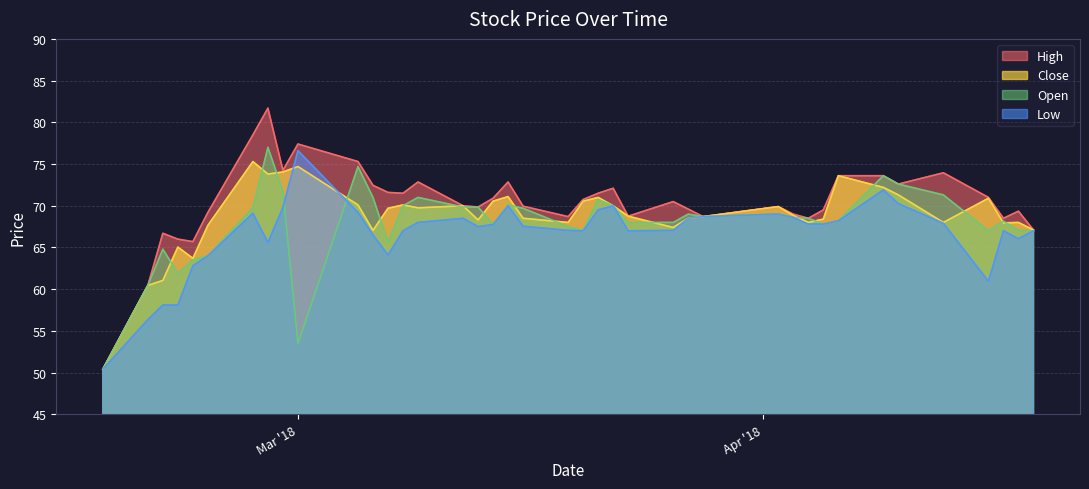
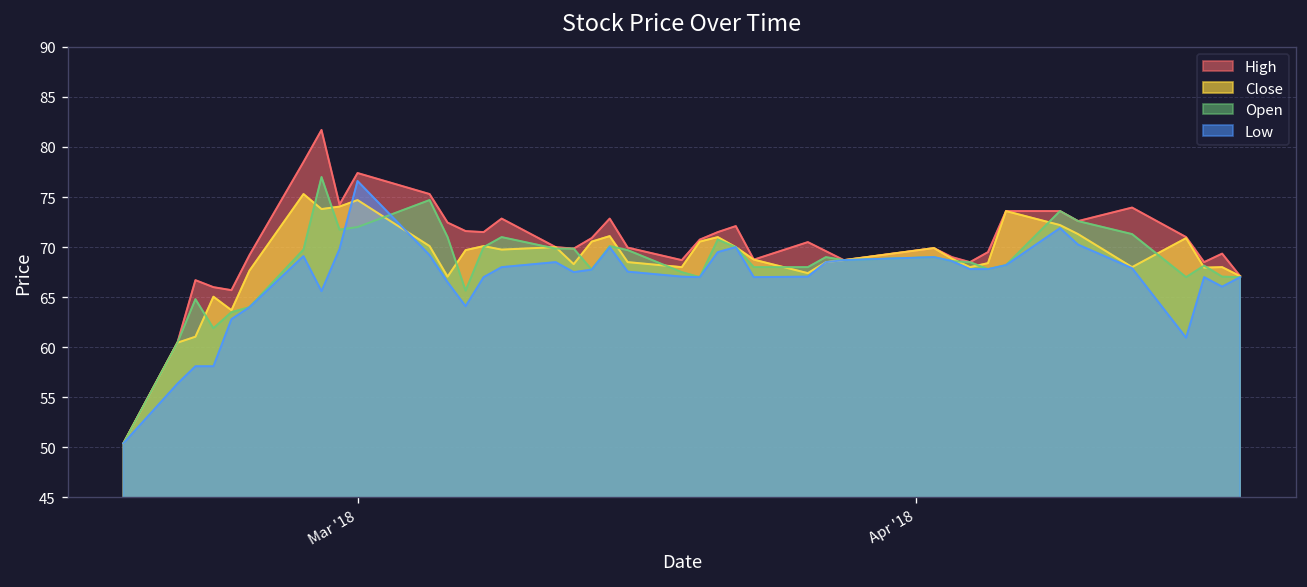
  {
    "High": {
      "Mar '18": 77
    },
    "Close": {
      "Mar '18": 75
    },
    "Open": {
-     "Mar '18": 54
+     "Mar '18": 72
    },
    "Low": {
      "Mar '18": 77
    }
  }
